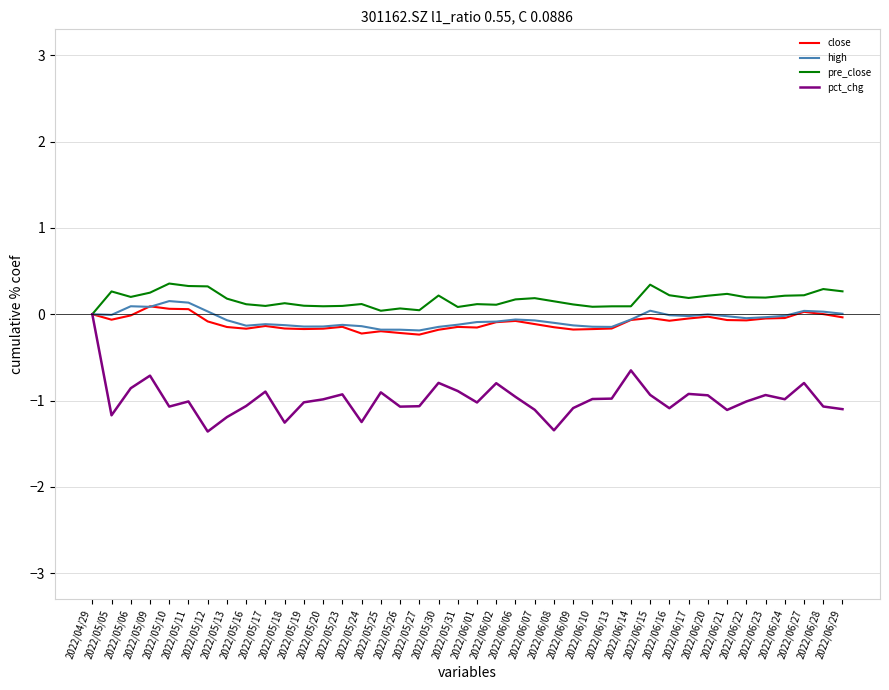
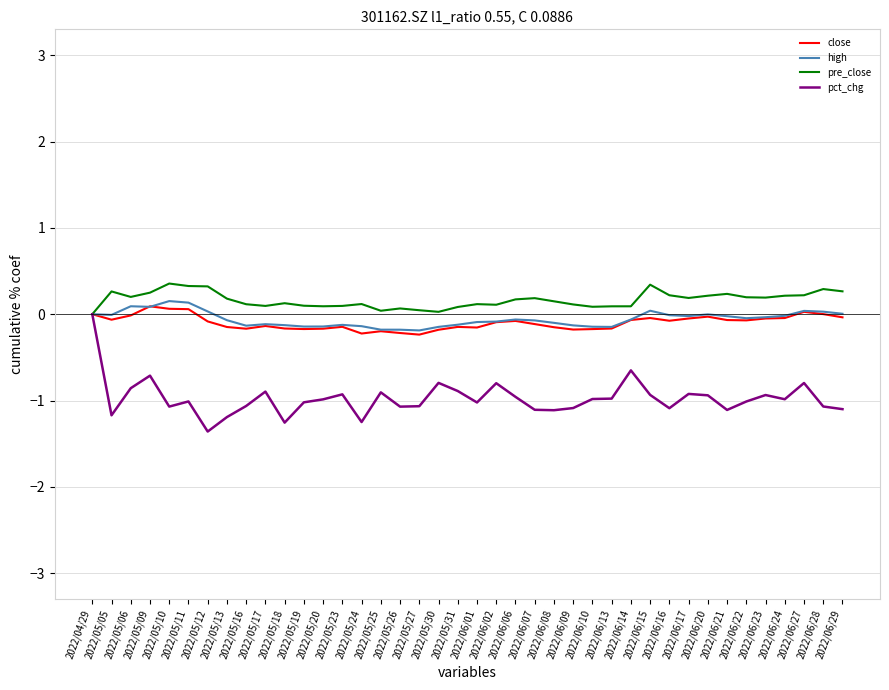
  {
    "close": {
      "2022/05/05": -0.1,
      "2022/05/06": 0.0,
      "2022/05/10": 0.1,
      "2022/05/11": 0.1,
      "2022/05/12": -0.1,
      "2022/05/13": -0.1,
      "2022/05/16": -0.2,
      "2022/05/18": -0.2,
      "2022/05/24": -0.2,
      "2022/05/26": -0.2,
      "2022/05/27": -0.2,
      "2022/05/30": -0.2,
      "2022/06/01": -0.2,
      "2022/06/07": -0.1,
      "2022/06/08": -0.2,
      "2022/06/09": -0.2,
      "2022/06/15": 0.0,
      "2022/06/16": -0.1,
      "2022/06/21": -0.1,
      "2022/06/29": 0.0
    },
    "high": {
      "2022/05/05": 0.0,
      "2022/05/06": 0.1,
      "2022/05/10": 0.2,
      "2022/05/11": 0.1,
      "2022/05/12": 0.0,
      "2022/05/13": -0.1,
      "2022/05/16": -0.1,
      "2022/05/18": -0.1,
      "2022/05/24": -0.1,
      "2022/05/26": -0.2,
      "2022/05/27": -0.2,
      "2022/05/30": -0.1,
      "2022/06/01": -0.1,
      "2022/06/07": -0.1,
      "2022/06/08": -0.1,
      "2022/06/09": -0.1,
      "2022/06/15": 0.0,
      "2022/06/16": 0.0,
      "2022/06/21": 0.0,
      "2022/06/29": 0.0
    },
    "pre_close": {
      "2022/05/05": 0.3,
      "2022/05/06": 0.2,
      "2022/05/09": 0.2,
      "2022/05/10": 0.4,
      "2022/05/11": 0.3,
      "2022/05/12": 0.3,
      "2022/05/13": 0.2,
      "2022/05/16": 0.1,
      "2022/05/17": 0.1,
      "2022/05/18": 0.1,
      "2022/05/19": 0.1,
      "2022/05/20": 0.1,
      "2022/05/23": 0.1,
      "2022/05/24": 0.1,
      "2022/05/25": 0.0,
      "2022/05/26": 0.1,
      "2022/05/27": 0.0,
-     "2022/05/30": 0.2,
+     "2022/05/30": 0.0,
      "2022/05/31": 0.1,
      "2022/06/01": 0.1,
      "2022/06/02": 0.1,
      "2022/06/06": 0.2,
      "2022/06/07": 0.2,
      "2022/06/08": 0.1,
      "2022/06/09": 0.1,
      "2022/06/10": 0.1,
      "2022/06/13": 0.1,
      "2022/06/14": 0.1,
      "2022/06/15": 0.3,
      "2022/06/16": 0.2,
      "2022/06/17": 0.2,
      "2022/06/20": 0.2,
      "2022/06/21": 0.2,
      "2022/06/22": 0.2,
      "2022/06/23": 0.2,
      "2022/06/24": 0.2,
      "2022/06/27": 0.2,
      "2022/06/28": 0.3,
      "2022/06/29": 0.3
    },
    "pct_chg": {
      "2022/05/05": -1.2,
      "2022/05/06": -0.9,
      "2022/05/09": -0.7,
      "2022/05/10": -1.1,
      "2022/05/11": -1.0,
      "2022/05/12": -1.4,
      "2022/05/13": -1.2,
      "2022/05/16": -1.1,
      "2022/05/17": -0.9,
      "2022/05/18": -1.3,
      "2022/05/19": -1.0,
      "2022/05/20": -1.0,
      "2022/05/23": -0.9,
      "2022/05/24": -1.2,
      "2022/05/25": -0.9,
      "2022/05/26": -1.1,
      "2022/05/27": -1.1,
      "2022/05/30": -0.8,
      "2022/05/31": -0.9,
      "2022/06/01": -1.0,
      "2022/06/02": -0.8,
      "2022/06/06": -1.0,
      "2022/06/07": -1.1,
-     "2022/06/08": -1.3,
+     "2022/06/08": -1.1,
      "2022/06/09": -1.1,
      "2022/06/10": -1.0,
      "2022/06/13": -1.0,
      "2022/06/14": -0.7,
      "2022/06/15": -0.9,
      "2022/06/16": -1.1,
      "2022/06/17": -0.9,
      "2022/06/20": -0.9,
      "2022/06/21": -1.1,
      "2022/06/22": -1.0,
      "2022/06/23": -0.9,
      "2022/06/24": -1.0,
      "2022/06/27": -0.8,
      "2022/06/28": -1.1,
      "2022/06/29": -1.1
    }
  }
